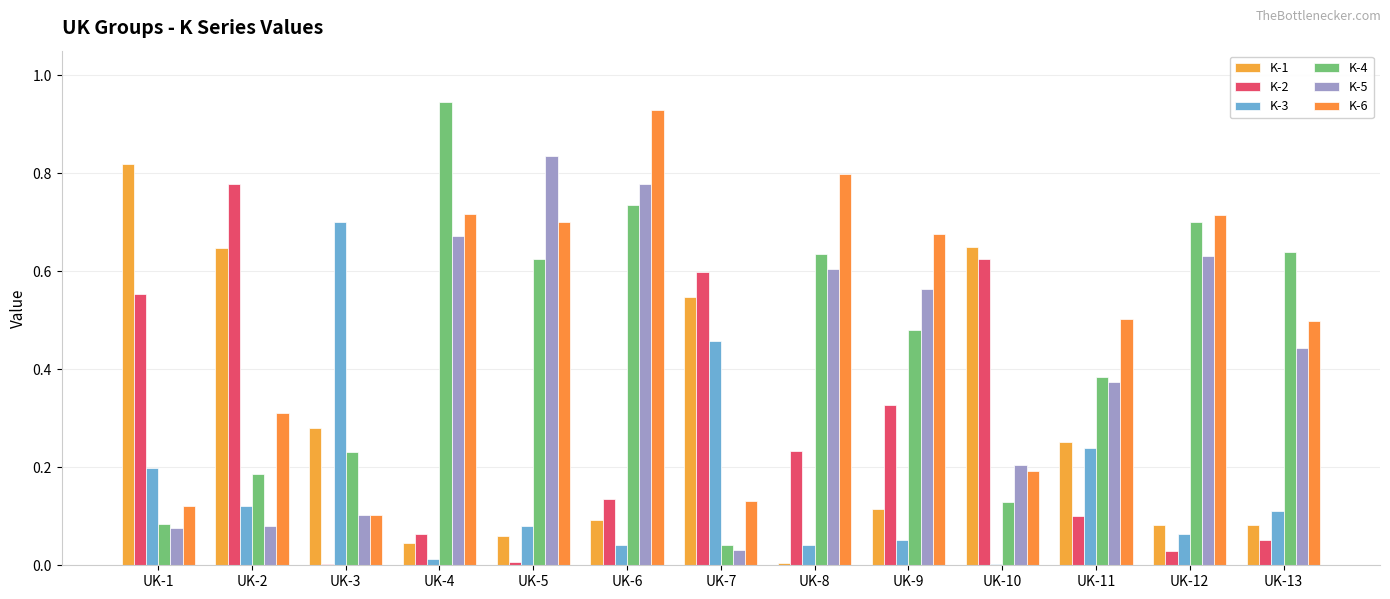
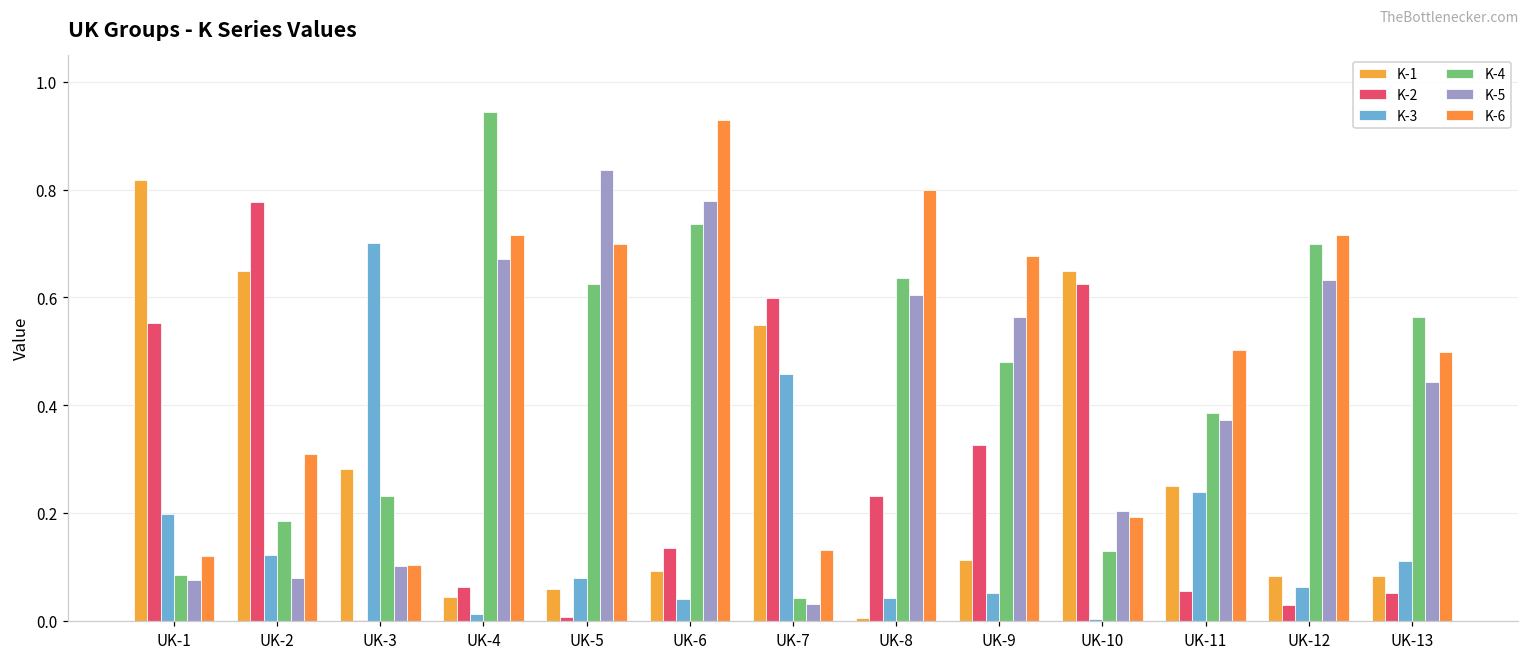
  {
    "K-2": {
      "UK-1": 0.55,
      "UK-2": 0.78,
      "UK-4": 0.06,
      "UK-5": 0.01,
      "UK-6": 0.14,
      "UK-7": 0.60,
      "UK-8": 0.23,
      "UK-9": 0.33,
      "UK-10": 0.62,
-     "UK-11": 0.10,
+     "UK-11": 0.06,
      "UK-12": 0.03,
      "UK-13": 0.05
    },
    "K-4": {
      "UK-1": 0.08,
      "UK-2": 0.19,
      "UK-3": 0.23,
      "UK-4": 0.94,
      "UK-5": 0.63,
      "UK-6": 0.74,
      "UK-7": 0.04,
      "UK-8": 0.64,
      "UK-9": 0.48,
      "UK-10": 0.13,
      "UK-11": 0.38,
      "UK-12": 0.70,
-     "UK-13": 0.64
+     "UK-13": 0.56
    }
  }
